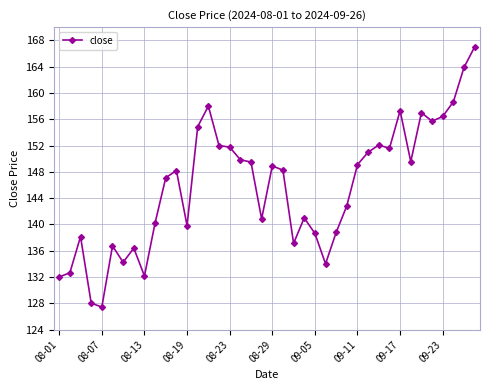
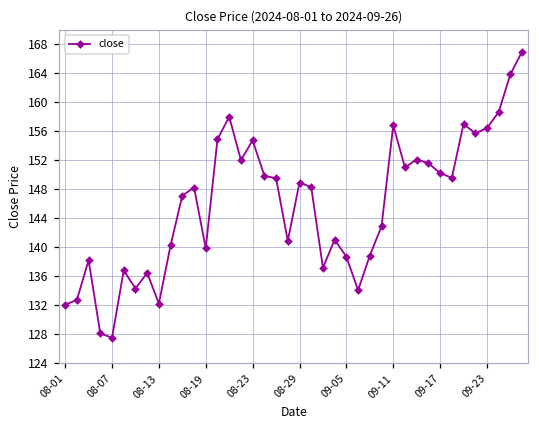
  {
    "08-01": 132,
    "08-07": 127,
    "08-13": 132,
    "08-19": 140,
-   "08-23": 152,
+   "08-23": 155,
    "08-29": 149,
    "09-05": 139,
-   "09-11": 149,
-   "09-17": 157,
+   "09-11": 157,
+   "09-17": 150,
    "09-23": 156
  }
